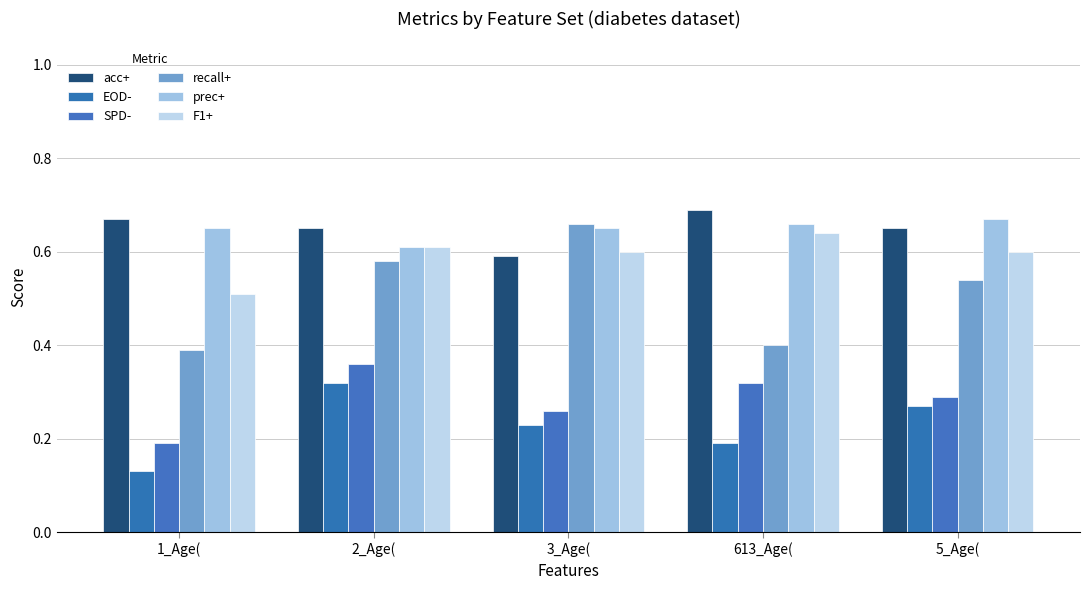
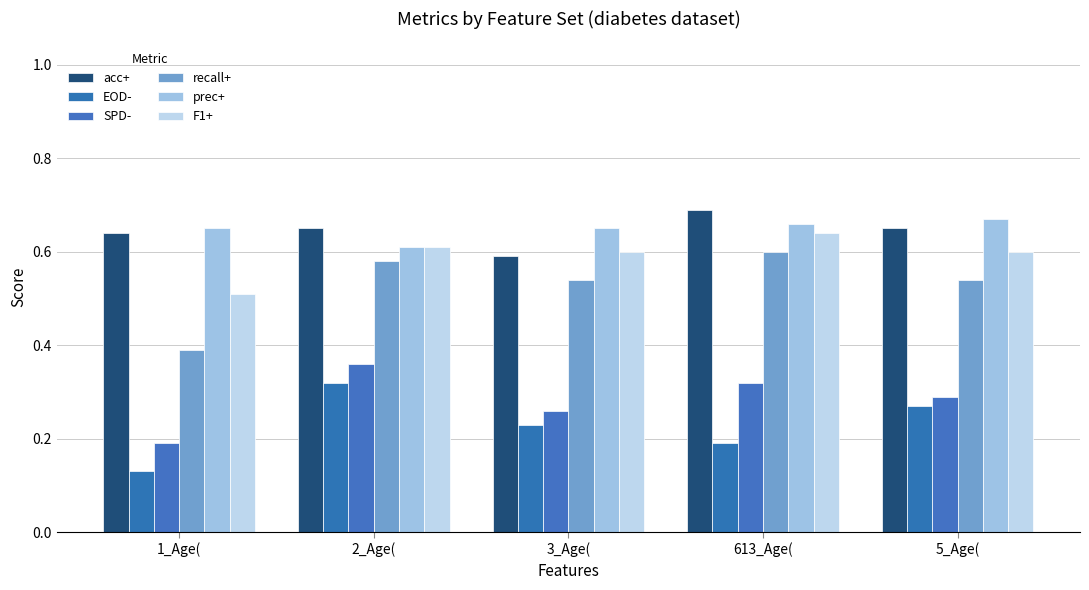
  {
    "acc+": {
-     "1_Age(": 0.67,
+     "1_Age(": 0.64,
      "2_Age(": 0.65,
      "3_Age(": 0.59,
      "613_Age(": 0.69,
      "5_Age(": 0.65
    },
    "recall+": {
      "1_Age(": 0.39,
      "2_Age(": 0.58,
-     "3_Age(": 0.66,
-     "613_Age(": 0.4,
+     "3_Age(": 0.54,
+     "613_Age(": 0.6,
      "5_Age(": 0.54
    }
  }
